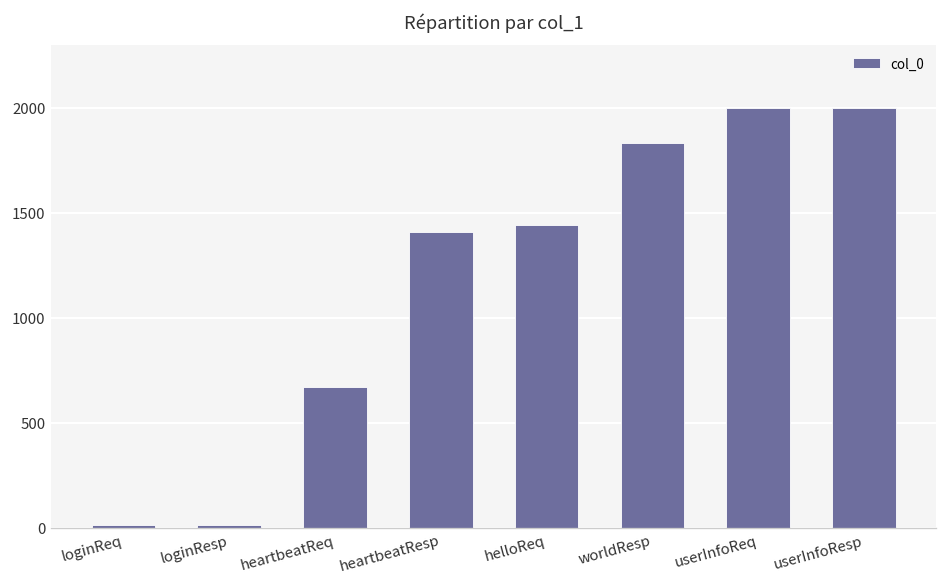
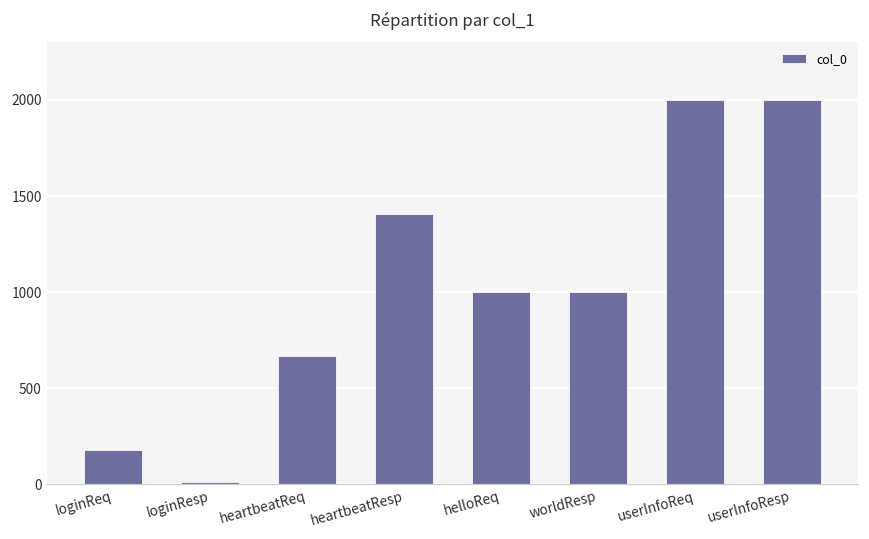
  {
-   "loginReq": 10,
+   "loginReq": 180,
    "heartbeatReq": 670,
    "heartbeatResp": 1410,
-   "helloReq": 1440,
-   "worldResp": 1840,
+   "helloReq": 1000,
+   "worldResp": 1000,
    "userInfoReq": 2000,
    "userInfoResp": 2000
  }
